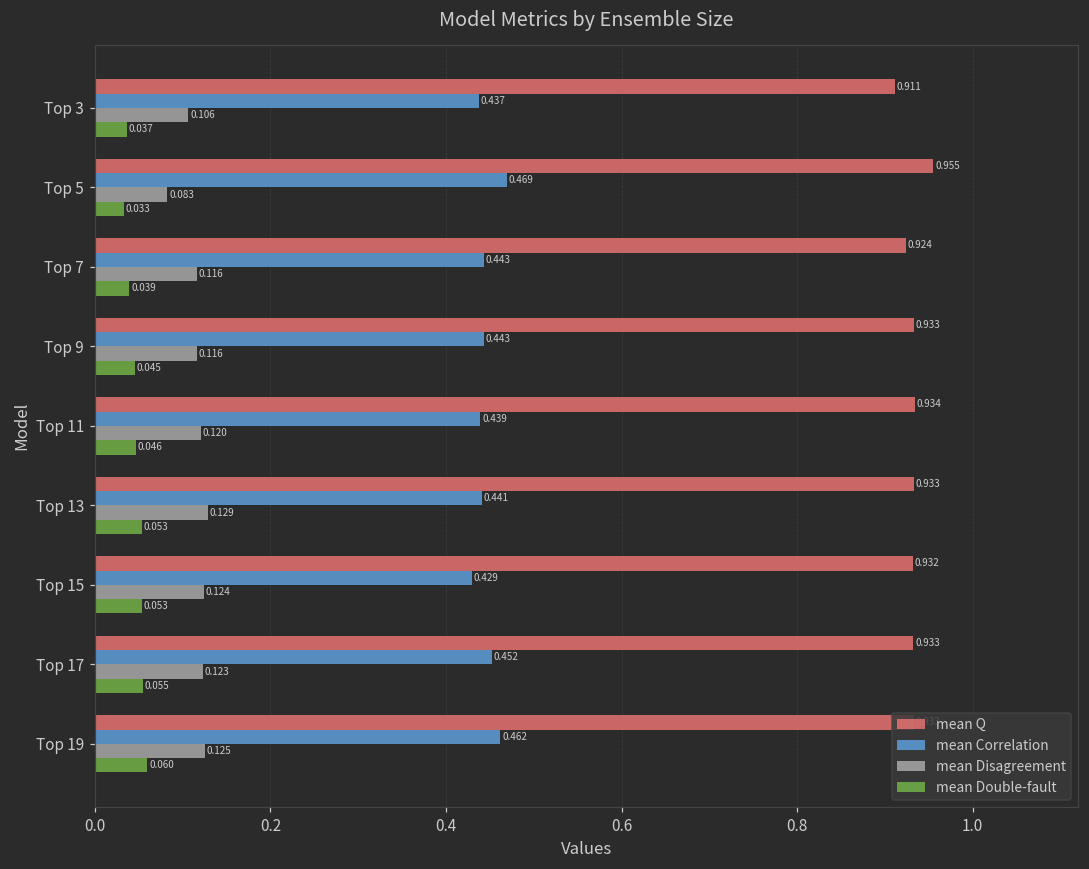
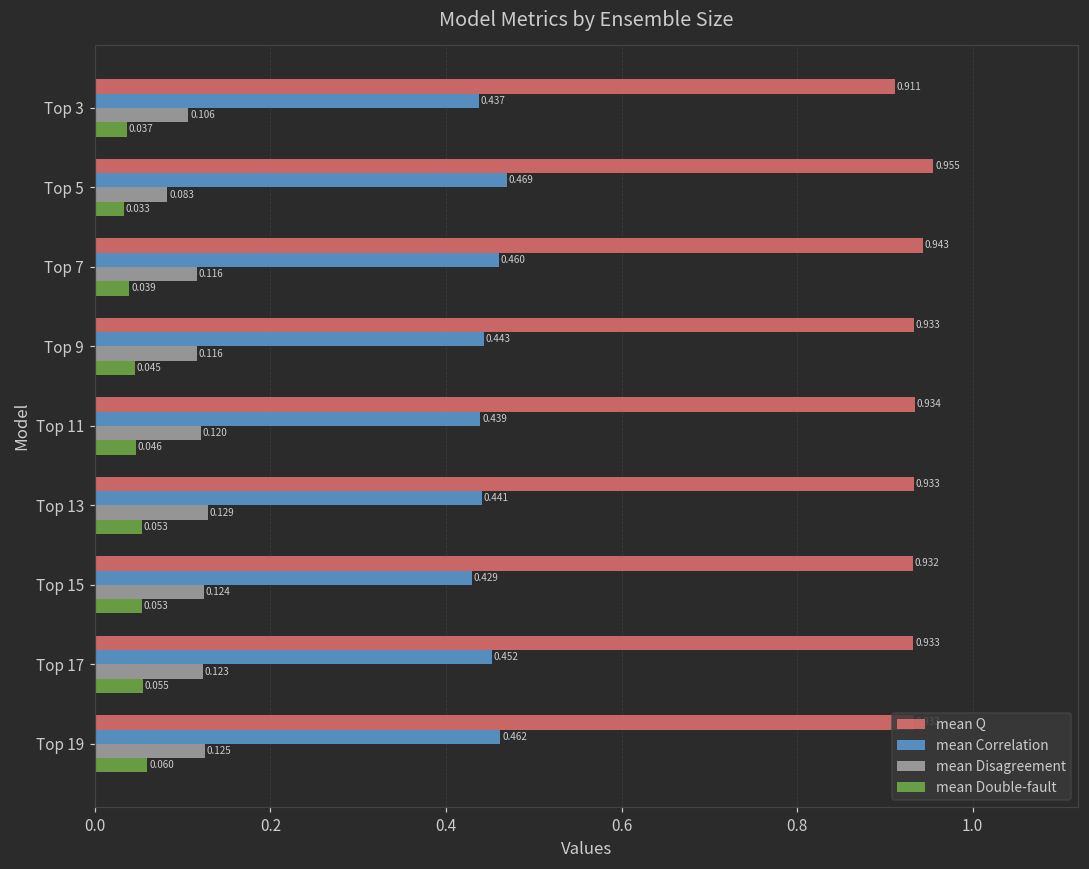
  {
    "mean Q": {
      "Top 3": 0.911,
      "Top 5": 0.955,
-     "Top 7": 0.924,
+     "Top 7": 0.943,
      "Top 9": 0.933,
      "Top 11": 0.934,
      "Top 13": 0.933,
      "Top 15": 0.932,
      "Top 17": 0.933
    },
    "mean Correlation": {
      "Top 3": 0.437,
      "Top 5": 0.469,
-     "Top 7": 0.443,
+     "Top 7": 0.460,
      "Top 9": 0.443,
      "Top 11": 0.439,
      "Top 13": 0.441,
      "Top 15": 0.429,
      "Top 17": 0.452,
      "Top 19": 0.462
    },
    "mean Disagreement": {
      "Top 3": 0.106,
      "Top 5": 0.083,
      "Top 7": 0.116,
      "Top 9": 0.116,
      "Top 11": 0.120,
      "Top 13": 0.129,
      "Top 15": 0.124,
      "Top 17": 0.123,
      "Top 19": 0.125
    },
    "mean Double-fault": {
      "Top 3": 0.037,
      "Top 5": 0.033,
      "Top 7": 0.039,
      "Top 9": 0.045,
      "Top 11": 0.046,
      "Top 13": 0.053,
      "Top 15": 0.053,
      "Top 17": 0.055,
      "Top 19": 0.060
    }
  }
